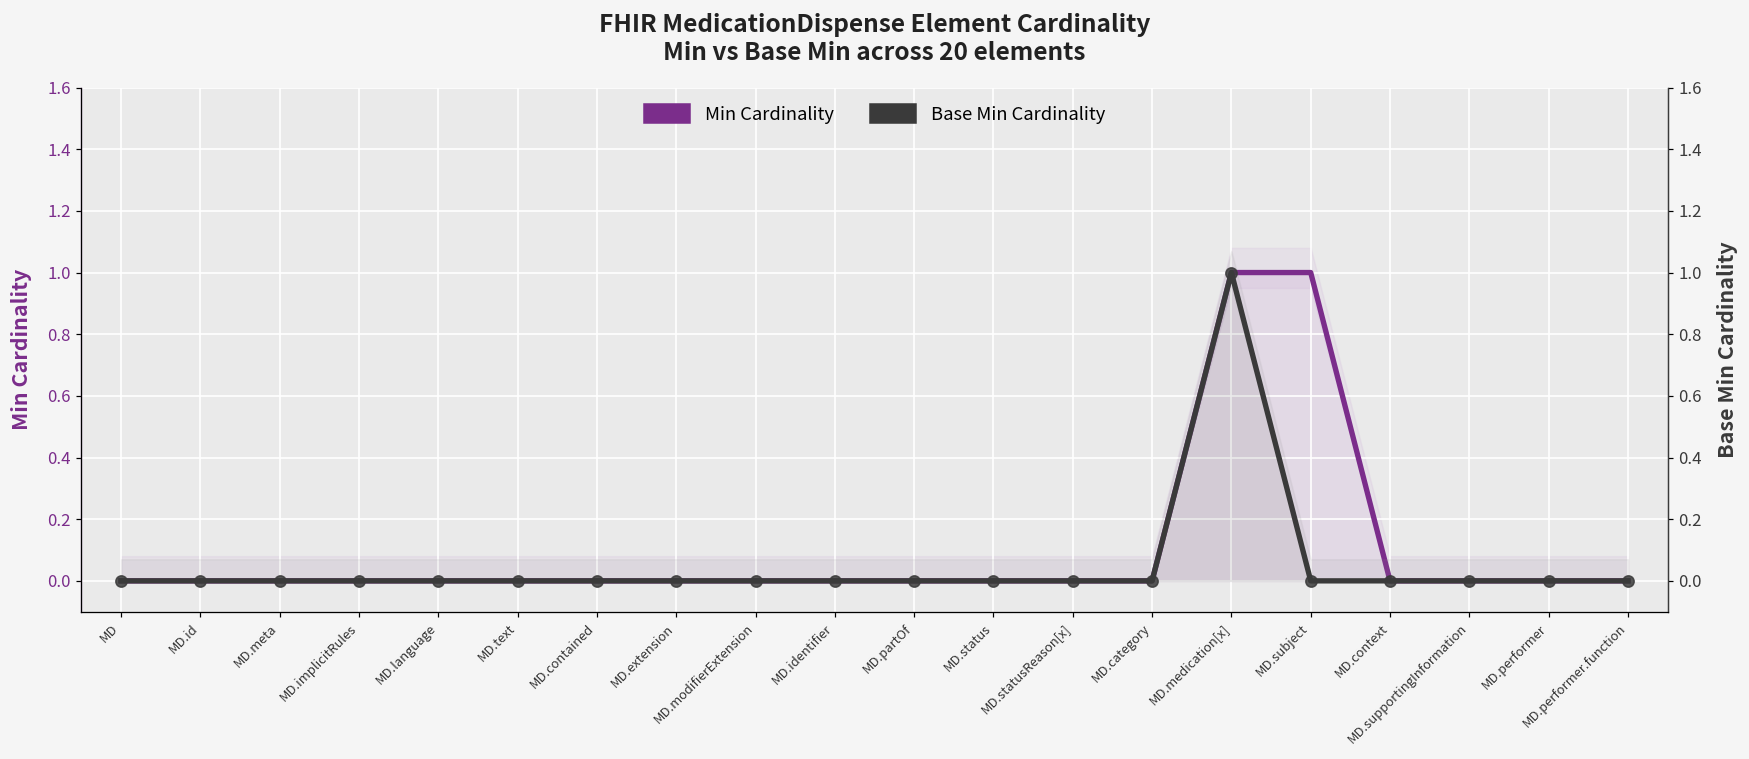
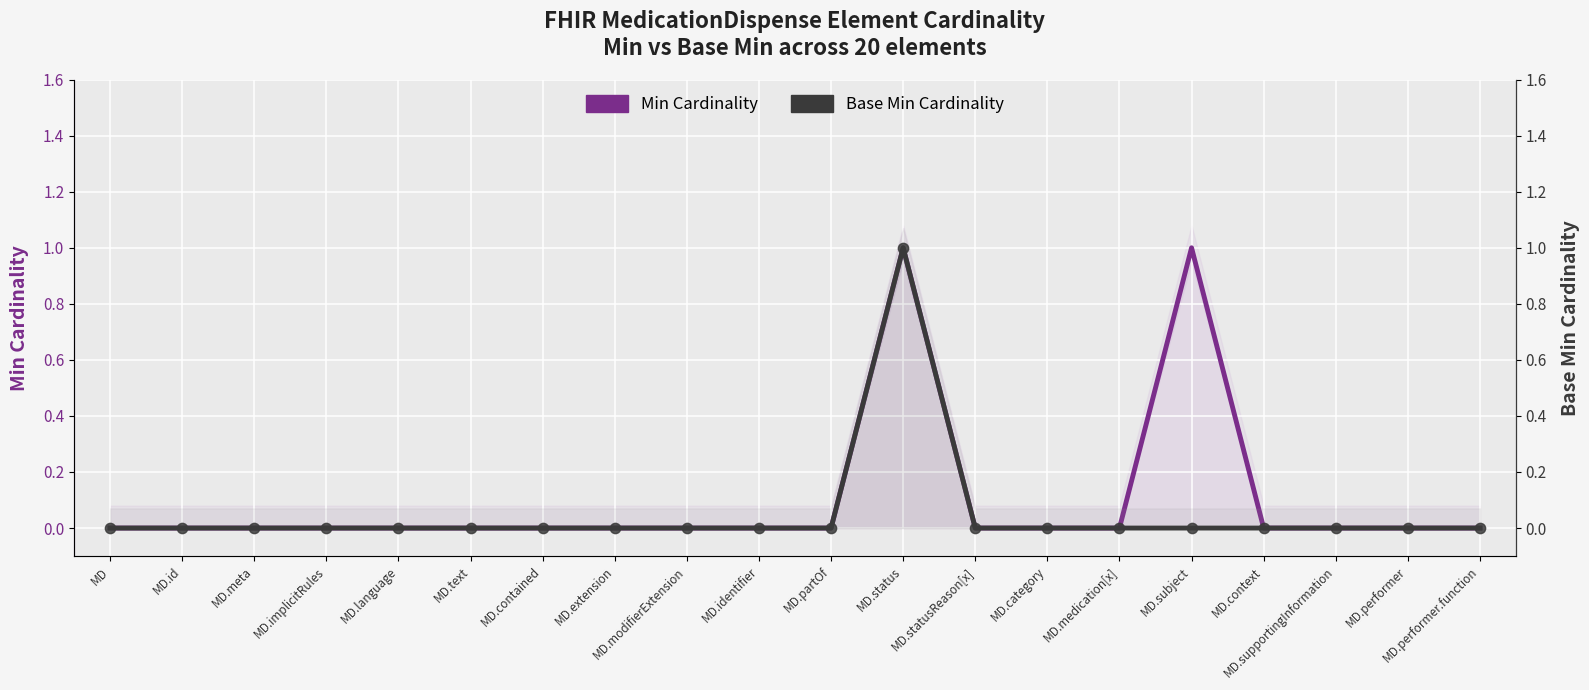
  {
    "Min Cardinality": {
      "MD": 0,
      "MD.id": 0,
      "MD.meta": 0,
      "MD.implicitRules": 0,
      "MD.language": 0,
      "MD.text": 0,
      "MD.contained": 0,
      "MD.extension": 0,
      "MD.modifierExtension": 0,
      "MD.identifier": 0,
      "MD.partOf": 0,
-     "MD.status": 0,
+     "MD.status": 1,
      "MD.statusReason[x]": 0,
      "MD.category": 0,
-     "MD.medication[x]": 1,
+     "MD.medication[x]": 0,
      "MD.subject": 1,
      "MD.context": 0,
      "MD.supportingInformation": 0,
      "MD.performer": 0,
      "MD.performer.function": 0
    },
    "Base Min Cardinality": {
      "MD": 0,
      "MD.id": 0,
      "MD.meta": 0,
      "MD.implicitRules": 0,
      "MD.language": 0,
      "MD.text": 0,
      "MD.contained": 0,
      "MD.extension": 0,
      "MD.modifierExtension": 0,
      "MD.identifier": 0,
      "MD.partOf": 0,
-     "MD.status": 0,
+     "MD.status": 1,
      "MD.statusReason[x]": 0,
      "MD.category": 0,
-     "MD.medication[x]": 1,
+     "MD.medication[x]": 0,
      "MD.subject": 0,
      "MD.context": 0,
      "MD.supportingInformation": 0,
      "MD.performer": 0,
      "MD.performer.function": 0
    }
  }
